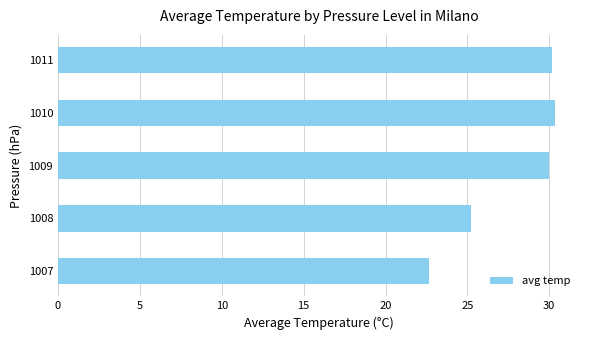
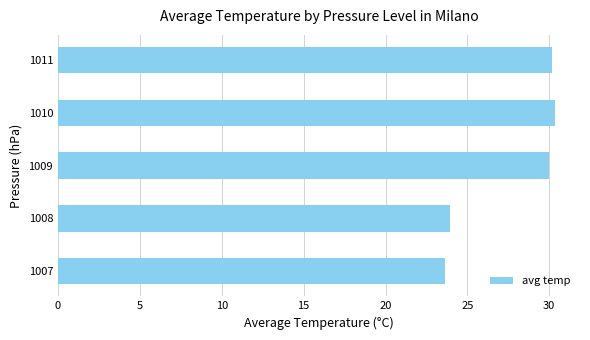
  {
    "1011": 30.2,
    "1010": 30.4,
    "1009": 30.0,
-   "1008": 25.3,
-   "1007": 22.6
+   "1008": 23.9,
+   "1007": 23.6
  }
